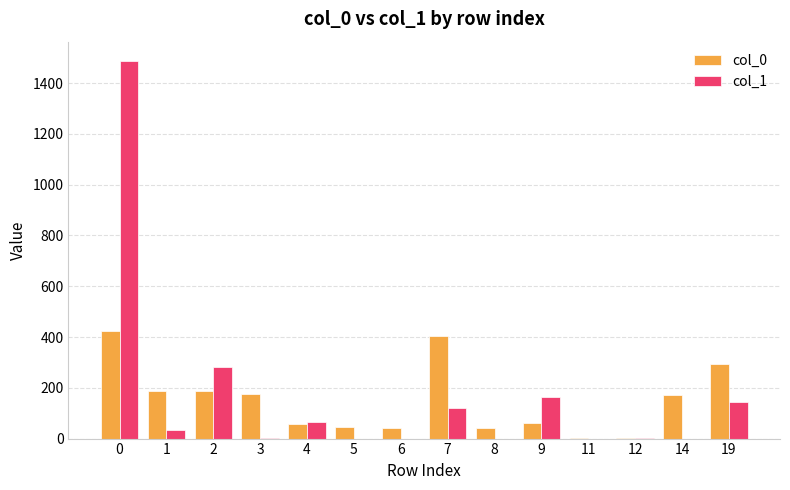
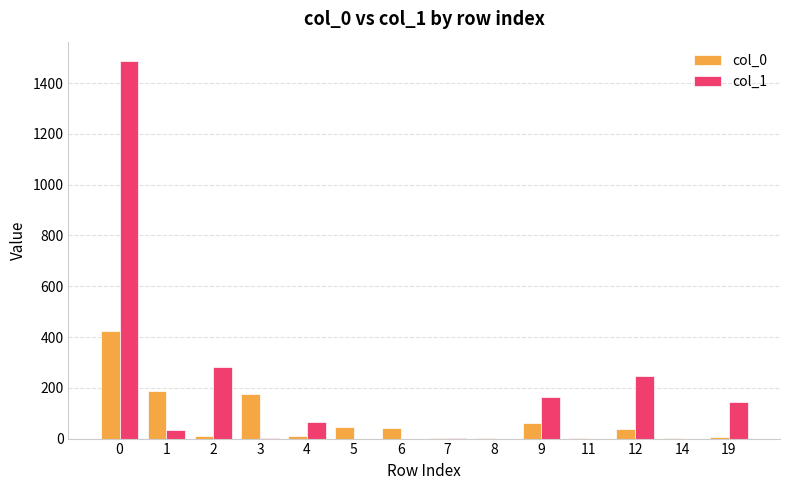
  {
    "col_0": {
      "0": 420,
      "1": 190,
-     "2": 190,
+     "2": 10,
      "3": 170,
-     "4": 60,
+     "4": 10,
      "5": 50,
      "6": 40,
-     "7": 410,
-     "8": 40,
+     "7": 0,
+     "8": 0,
      "9": 60,
-     "12": 0,
-     "14": 170,
-     "19": 290
+     "12": 40,
+     "14": 0,
+     "19": 10
    },
    "col_1": {
      "0": 1490,
      "1": 30,
      "2": 280,
      "4": 70,
      "5": 0,
      "6": 0,
-     "7": 120,
+     "7": 0,
      "8": 0,
      "9": 160,
      "11": 0,
-     "12": 0,
+     "12": 250,
      "14": 0,
      "19": 140
    }
  }
